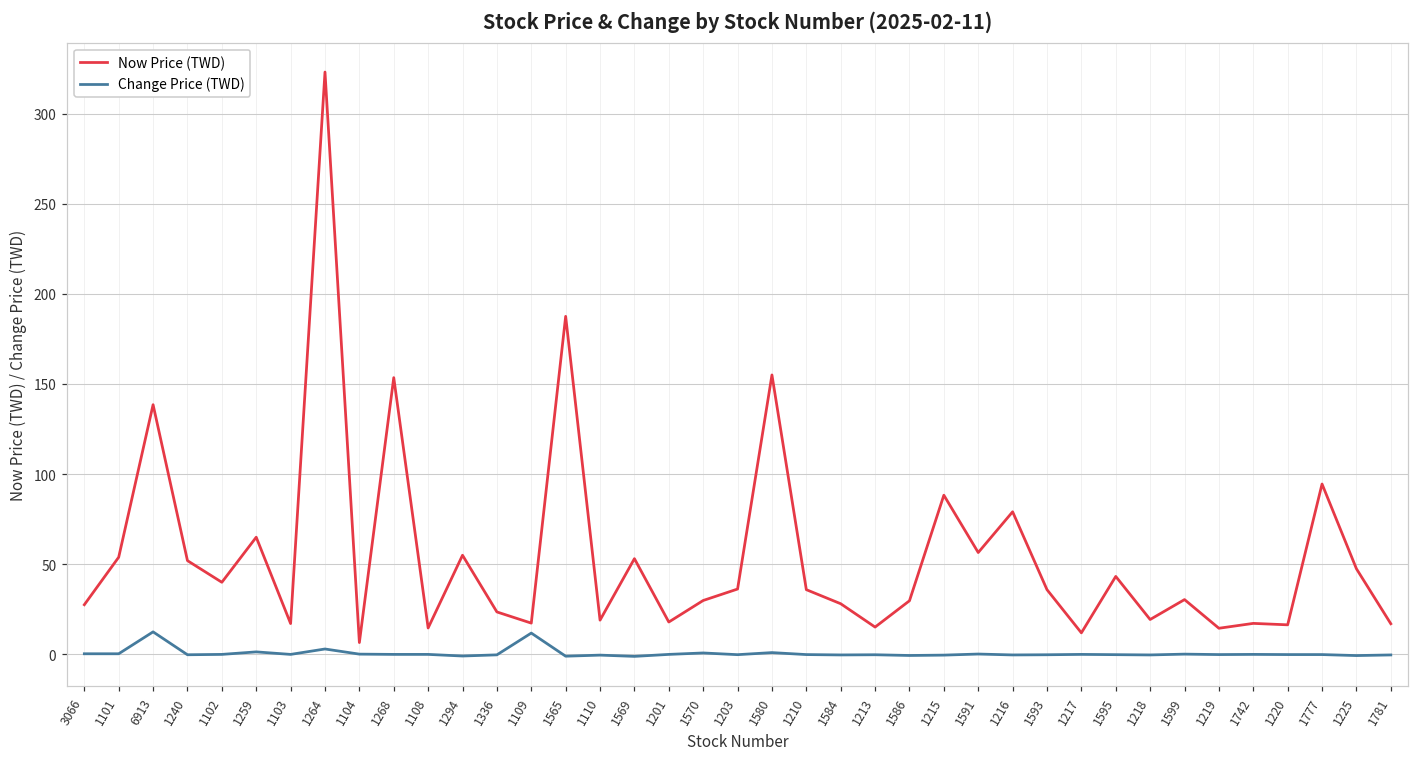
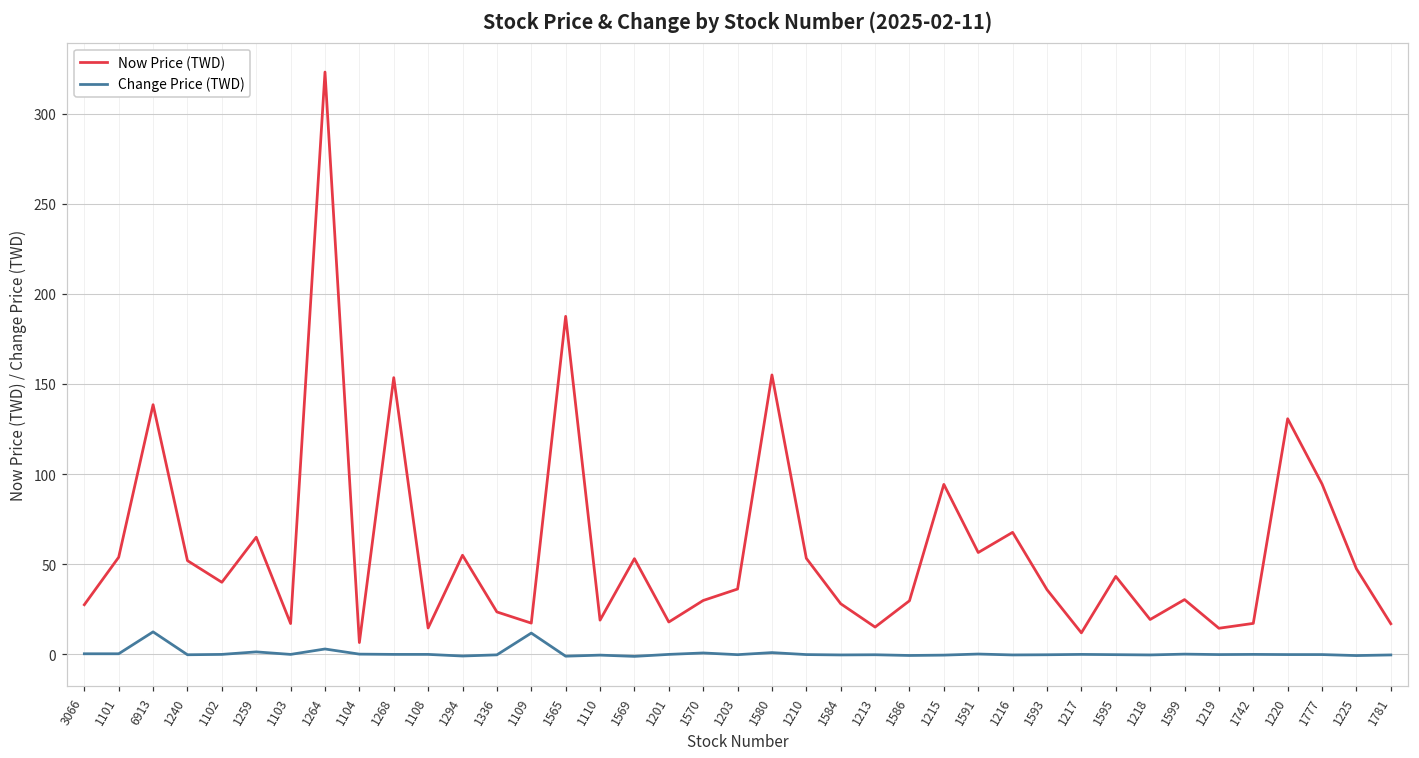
  {
    "Now Price (TWD)": {
      "3066": 28,
      "1101": 54,
      "6913": 139,
      "1240": 52,
      "1102": 40,
      "1259": 65,
      "1103": 17,
      "1264": 323,
      "1104": 7,
      "1268": 154,
      "1108": 15,
      "1294": 55,
      "1336": 24,
      "1109": 17,
      "1565": 188,
      "1110": 19,
      "1569": 53,
      "1201": 18,
      "1570": 30,
      "1203": 36,
      "1580": 155,
-     "1210": 36,
+     "1210": 53,
      "1584": 28,
      "1213": 15,
      "1586": 30,
-     "1215": 88,
+     "1215": 94,
      "1591": 57,
-     "1216": 79,
+     "1216": 68,
      "1593": 36,
      "1217": 12,
      "1595": 43,
      "1218": 19,
      "1599": 30,
      "1219": 15,
      "1742": 17,
-     "1220": 16,
+     "1220": 131,
      "1777": 95,
      "1225": 48,
      "1781": 17
    },
    "Change Price (TWD)": {
      "3066": 0,
      "1101": 0,
      "6913": 13,
      "1240": 0,
      "1102": 0,
      "1259": 1,
      "1103": 0,
      "1264": 3,
      "1104": 0,
      "1268": 0,
      "1108": 0,
      "1294": -1,
      "1336": 0,
      "1109": 12,
      "1565": -1,
      "1110": 0,
      "1569": -1,
      "1201": 0,
      "1570": 1,
      "1203": 0,
      "1580": 1,
      "1210": 0,
      "1584": 0,
      "1213": 0,
      "1586": -1,
      "1215": 0,
      "1591": 0,
      "1216": 0,
      "1593": 0,
      "1217": 0,
      "1595": 0,
      "1218": 0,
      "1599": 0,
      "1219": 0,
      "1742": 0,
      "1220": 0,
      "1777": 0,
      "1225": -1,
      "1781": 0
    }
  }
